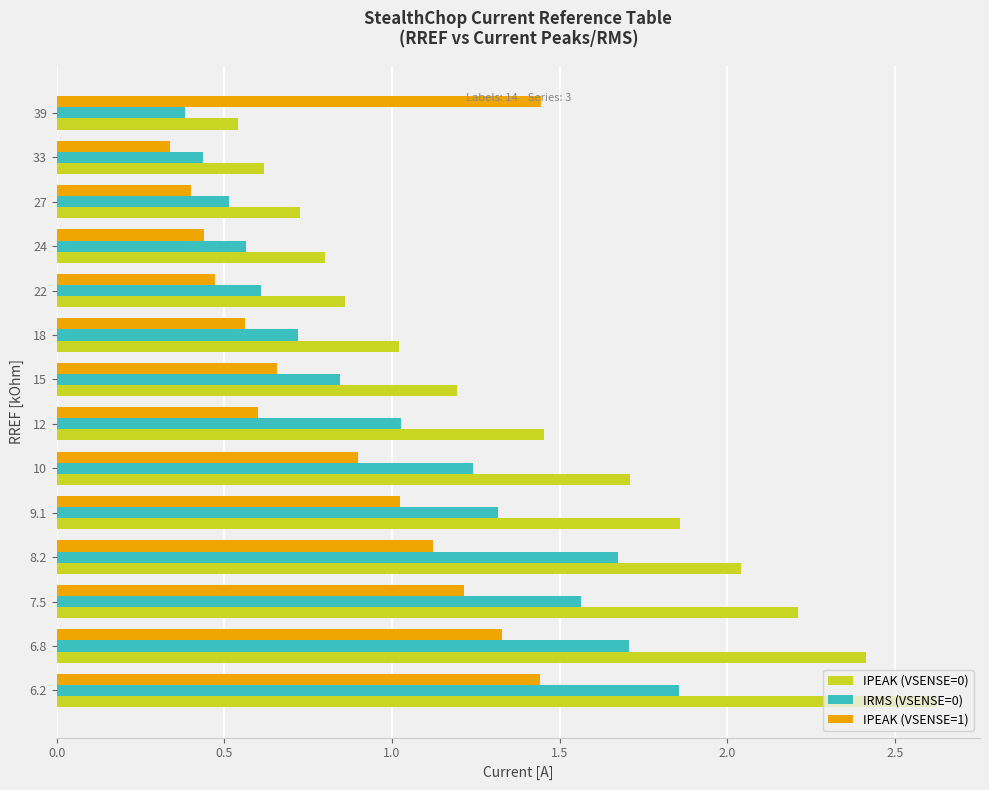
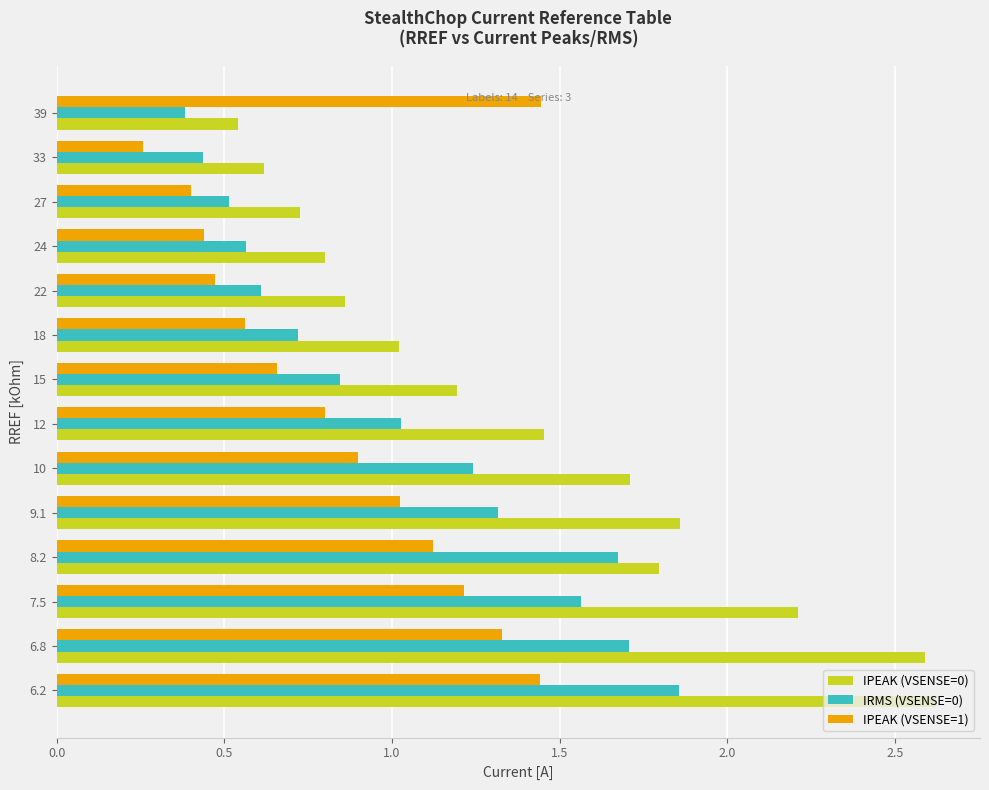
  {
    "IPEAK (VSENSE=0)": {
      "39": 0.54,
      "33": 0.62,
      "27": 0.73,
      "24": 0.80,
      "22": 0.86,
      "18": 1.02,
      "15": 1.20,
      "12": 1.45,
      "10": 1.71,
      "9.1": 1.86,
-     "8.2": 2.04,
+     "8.2": 1.80,
      "7.5": 2.21,
-     "6.8": 2.42
+     "6.8": 2.59
    },
    "IRMS (VSENSE=0)": {
      "39": 0.38,
      "33": 0.44,
      "27": 0.51,
      "24": 0.57,
      "22": 0.61,
      "18": 0.72,
      "15": 0.85,
      "12": 1.03,
      "10": 1.24,
      "9.1": 1.32,
      "8.2": 1.67,
      "7.5": 1.56,
      "6.8": 1.71,
      "6.2": 1.86
    },
    "IPEAK (VSENSE=1)": {
-     "33": 0.34,
+     "33": 0.26,
      "27": 0.40,
      "24": 0.44,
      "22": 0.47,
      "18": 0.56,
      "15": 0.66,
-     "12": 0.6,
+     "12": 0.8,
      "10": 0.90,
      "9.1": 1.02,
      "8.2": 1.12,
      "7.5": 1.22,
      "6.8": 1.33,
      "6.2": 1.44
    }
  }
